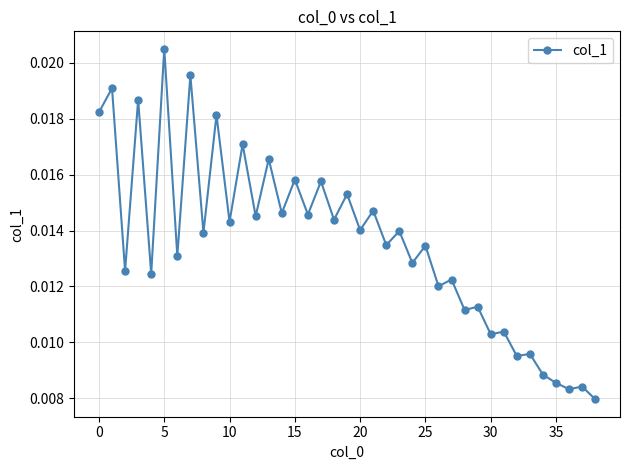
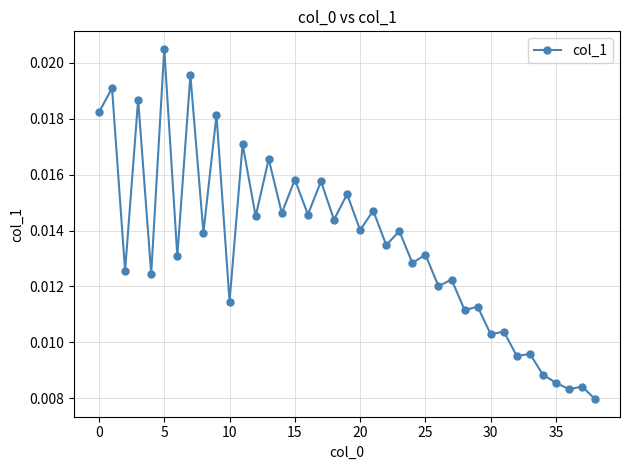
  {
    "0": 0.0182,
    "5": 0.0205,
-   "10": 0.0143,
+   "10": 0.0115,
    "15": 0.0158,
    "20": 0.0140,
-   "25": 0.0135,
+   "25": 0.0131,
    "30": 0.0103,
    "35": 0.0085
  }
